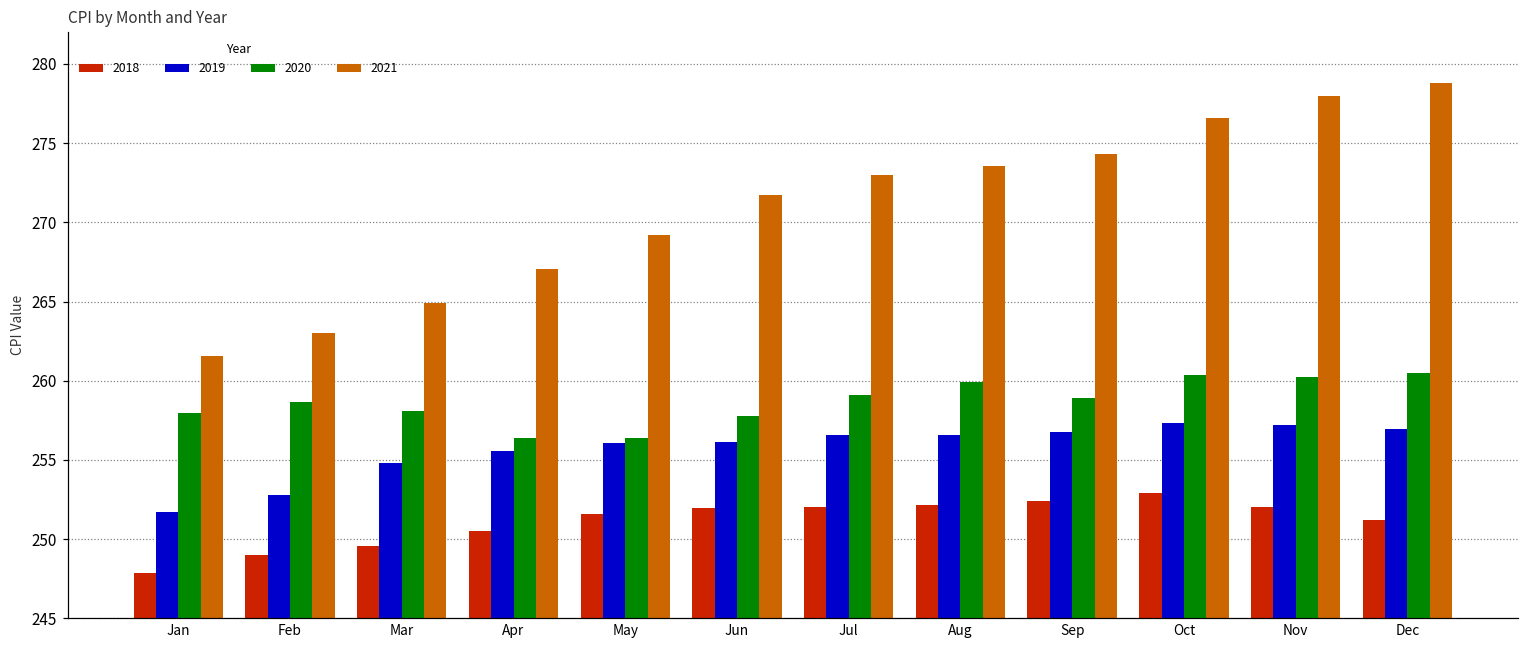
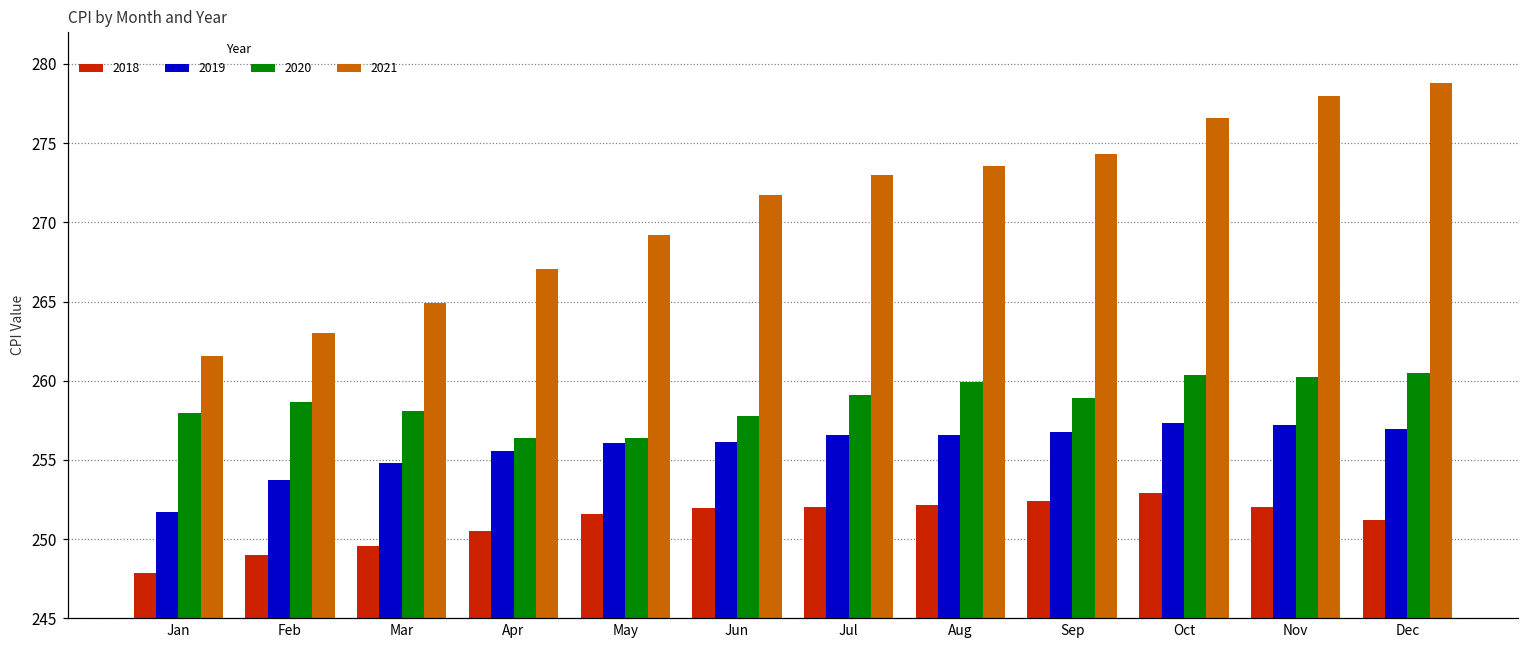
  {
    "2018": {
      "Jan": 247.9,
      "Feb": 249.0,
      "Mar": 249.6,
      "Apr": 250.5,
      "May": 251.6,
      "Jun": 252.0,
      "Jul": 252.0,
      "Aug": 252.1,
      "Sep": 252.4,
      "Oct": 252.9,
      "Nov": 252.0,
      "Dec": 251.2
    },
    "2019": {
      "Jan": 251.7,
-     "Feb": 252.8,
+     "Feb": 253.7,
      "Mar": 254.8,
      "Apr": 255.5,
      "May": 256.1,
      "Jun": 256.1,
      "Jul": 256.6,
      "Aug": 256.6,
      "Sep": 256.8,
      "Oct": 257.3,
      "Nov": 257.2,
      "Dec": 257.0
    },
    "2020": {
      "Jan": 258.0,
      "Feb": 258.7,
      "Mar": 258.1,
      "Apr": 256.4,
      "May": 256.4,
      "Jun": 257.8,
      "Jul": 259.1,
      "Aug": 259.9,
      "Sep": 258.9,
      "Oct": 260.4,
      "Nov": 260.2,
      "Dec": 260.5
    },
    "2021": {
      "Jan": 261.6,
      "Feb": 263.0,
      "Mar": 264.9,
      "Apr": 267.1,
      "May": 269.2,
      "Jun": 271.7,
      "Jul": 273.0,
      "Aug": 273.6,
      "Sep": 274.3,
      "Oct": 276.6,
      "Nov": 277.9,
      "Dec": 278.8
    }
  }
